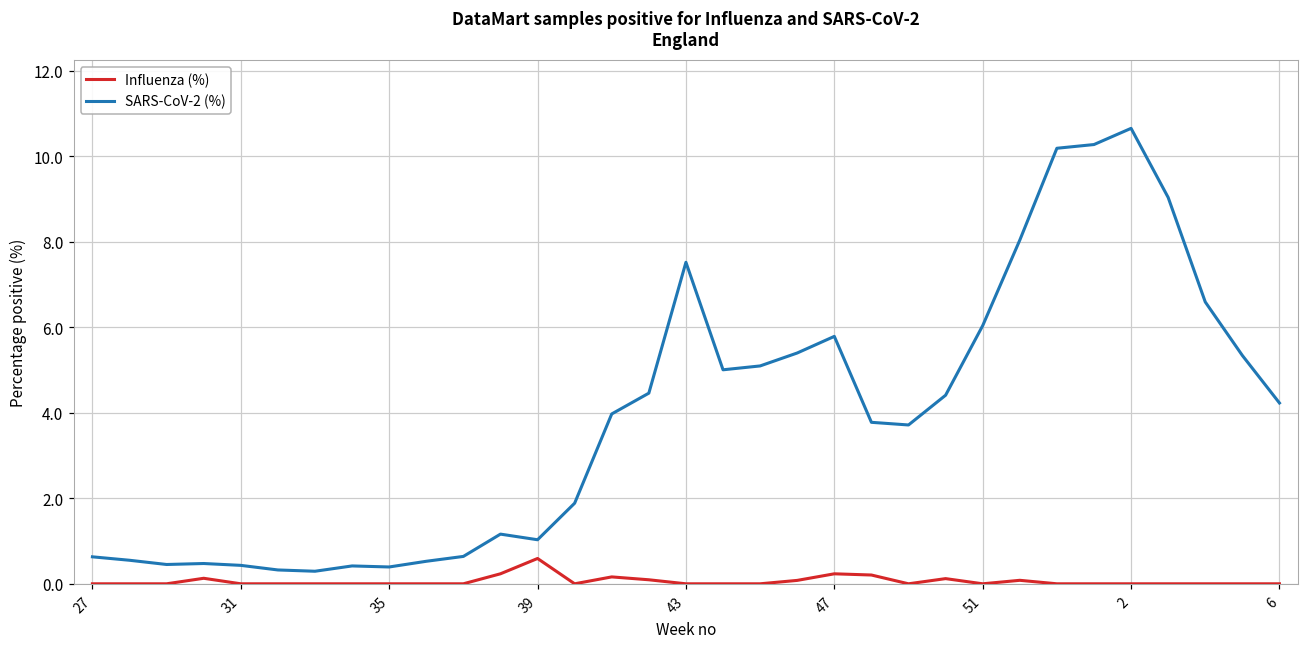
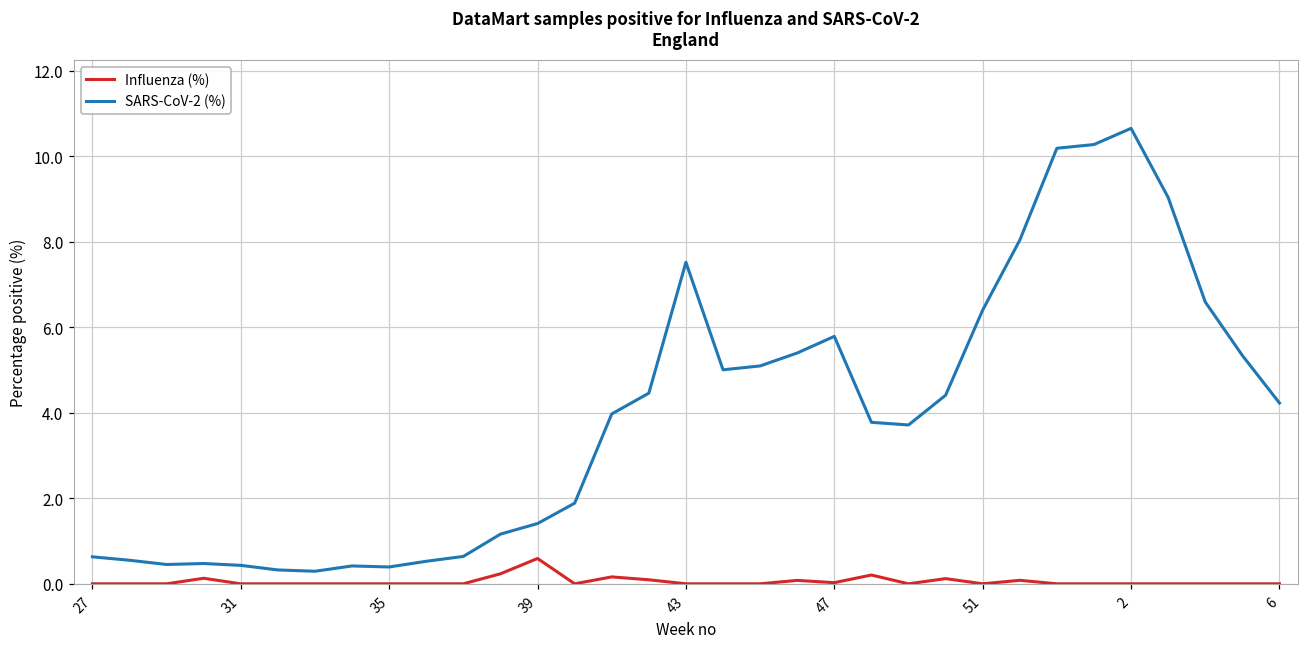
  {
    "Influenza (%)": {
      "35": 0.0,
      "39": 0.6,
      "43": 0.0,
-     "47": 0.2,
+     "47": 0.0,
      "51": 0.0
    },
    "SARS-CoV-2 (%)": {
      "35": 0.4,
-     "39": 1.0,
+     "39": 1.4,
      "43": 7.5,
      "47": 5.8,
-     "51": 6.0
+     "51": 6.4
    }
  }
